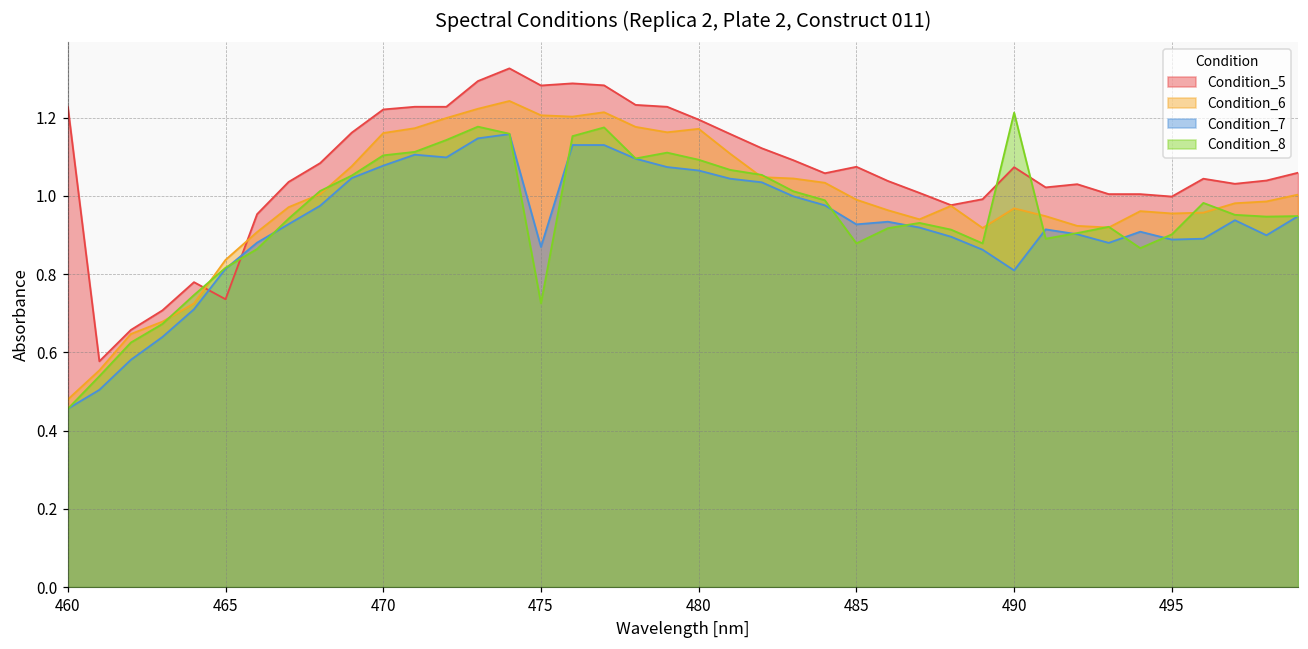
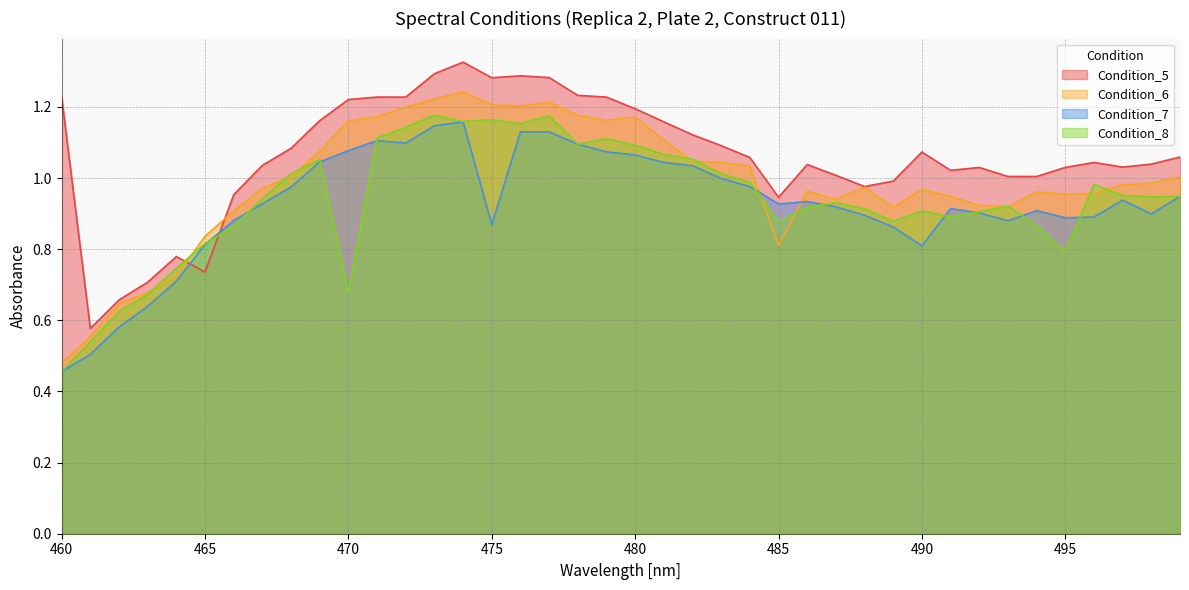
  {
    "Condition_5": {
      "460": 1.23,
      "465": 0.74,
      "470": 1.22,
      "475": 1.28,
      "480": 1.20,
-     "485": 1.07,
+     "485": 0.95,
      "490": 1.07,
-     "495": 1.00
+     "495": 1.03
    },
    "Condition_6": {
      "460": 0.48,
      "465": 0.84,
      "470": 1.16,
      "475": 1.21,
      "480": 1.17,
-     "485": 0.99,
+     "485": 0.81,
      "490": 0.97,
      "495": 0.96
    },
    "Condition_7": {
      "470": 1.08,
      "475": 0.87,
      "480": 1.07,
      "485": 0.93,
      "490": 0.81,
      "495": 0.89
    },
    "Condition_8": {
-     "470": 1.10,
-     "475": 0.73,
+     "470": 0.68,
+     "475": 1.16,
      "480": 1.09,
      "485": 0.88,
-     "490": 1.21,
-     "495": 0.90
+     "490": 0.91,
+     "495": 0.79
    }
  }
